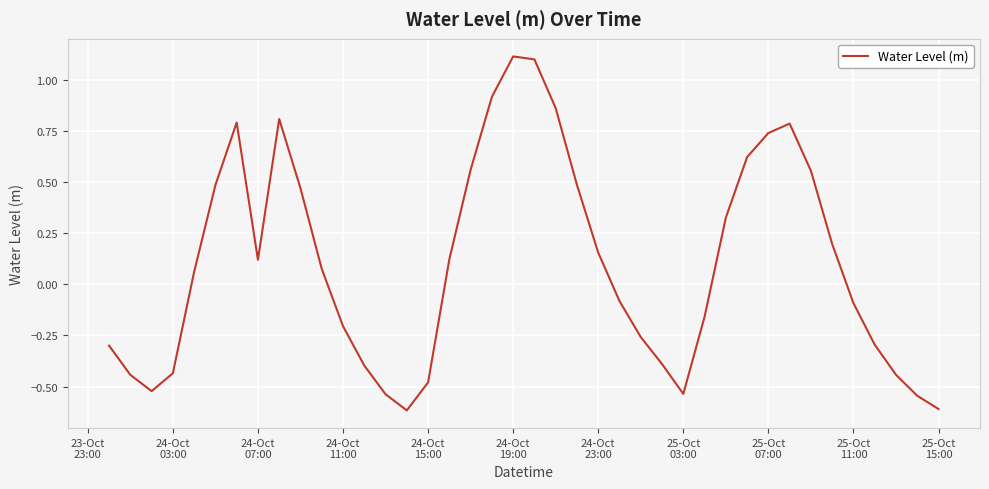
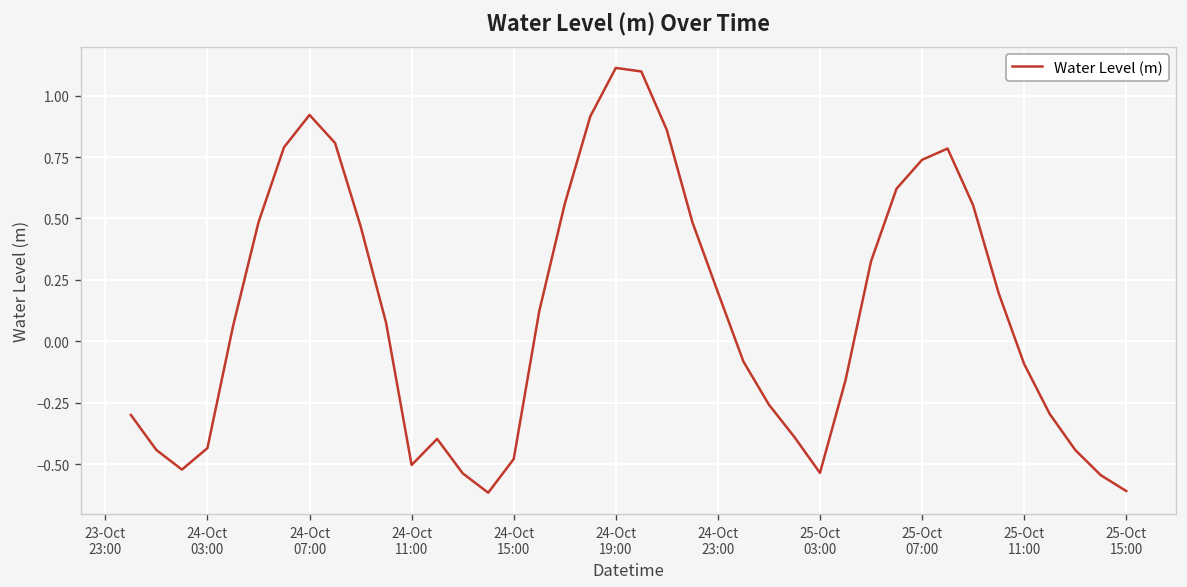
  {
    "24-Oct 03:00": -0.43,
-   "24-Oct 07:00": 0.12,
-   "24-Oct 11:00": -0.20,
+   "24-Oct 07:00": 0.92,
+   "24-Oct 11:00": -0.50,
    "24-Oct 15:00": -0.48,
    "24-Oct 19:00": 1.11,
-   "24-Oct 23:00": 0.15,
+   "24-Oct 23:00": 0.20,
    "25-Oct 03:00": -0.54,
    "25-Oct 07:00": 0.74,
    "25-Oct 11:00": -0.09,
    "25-Oct 15:00": -0.61
  }
